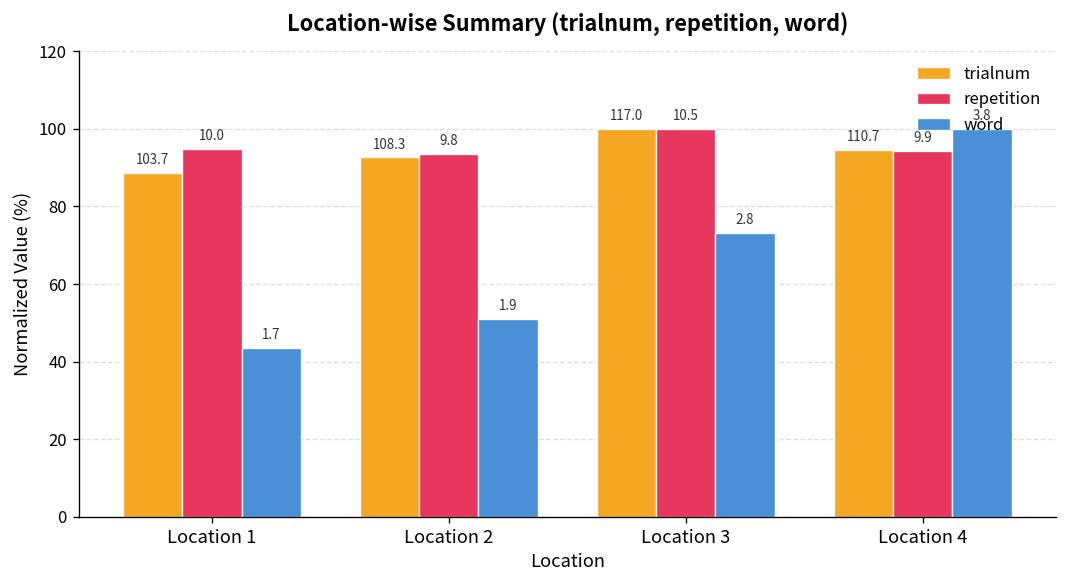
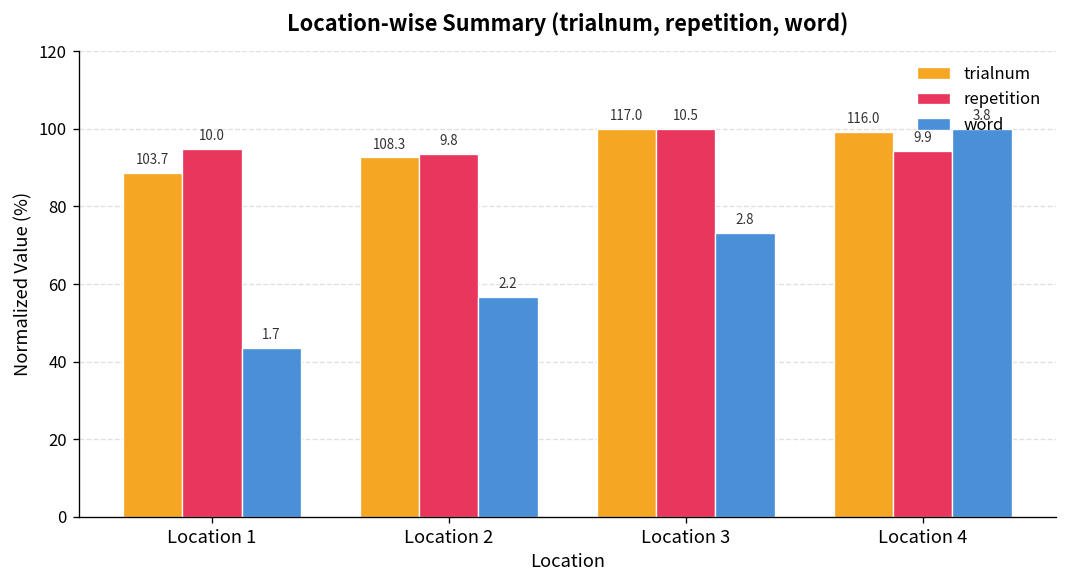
  {
    "trialnum": {
-     "Location 4": 110.7
+     "Location 4": 116.0
    },
    "word": {
-     "Location 2": 1.9
+     "Location 2": 2.2
    }
  }
